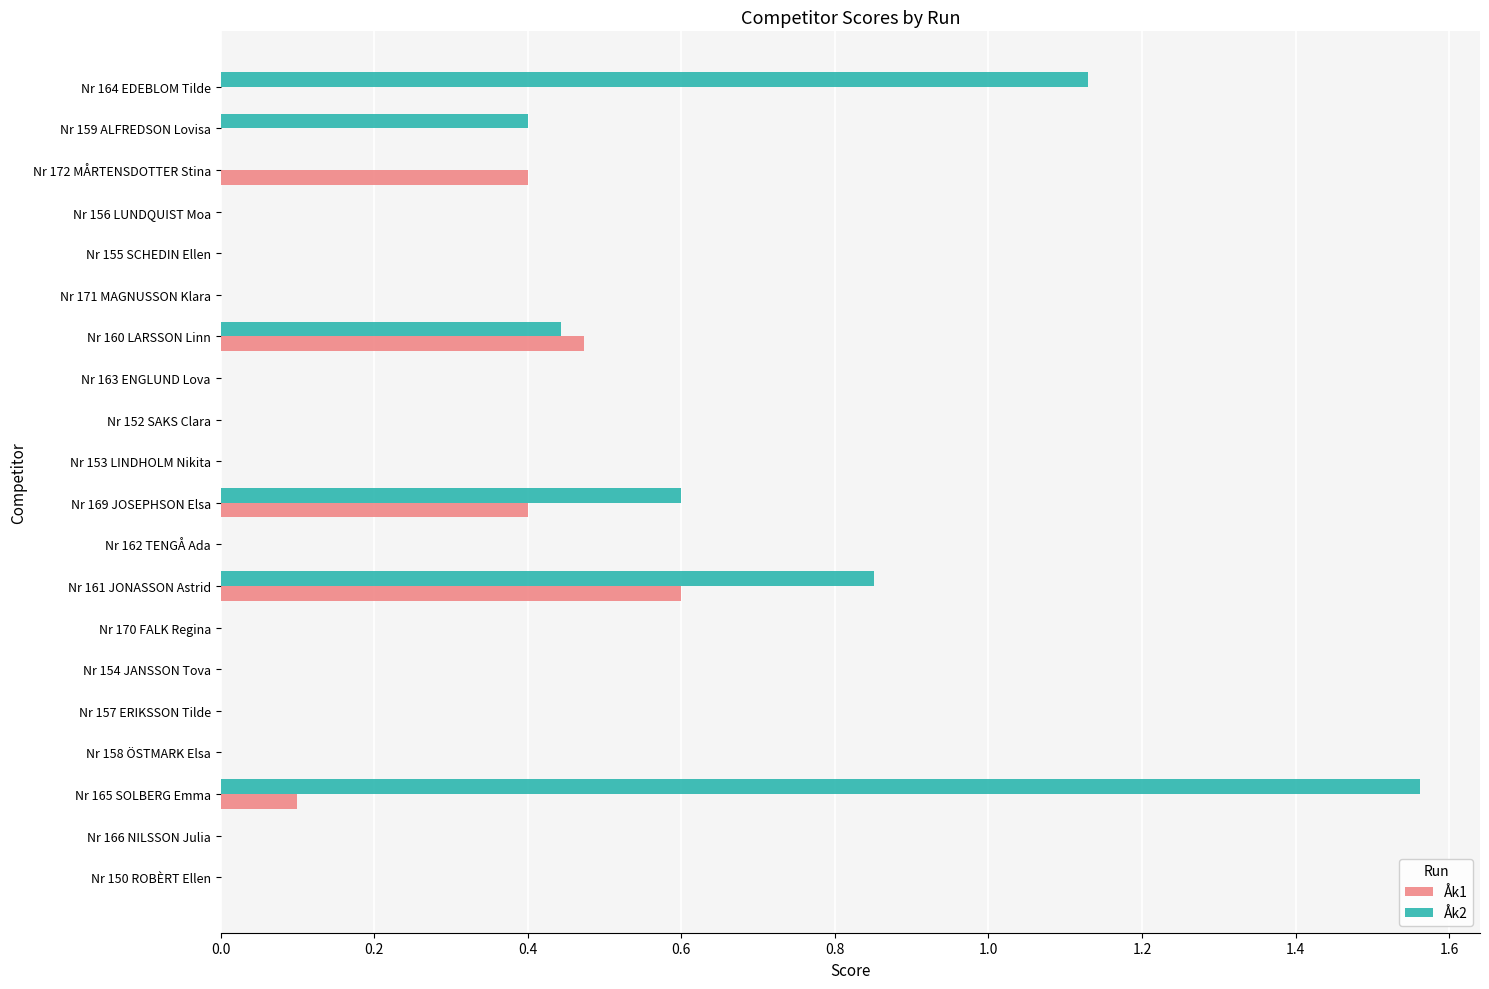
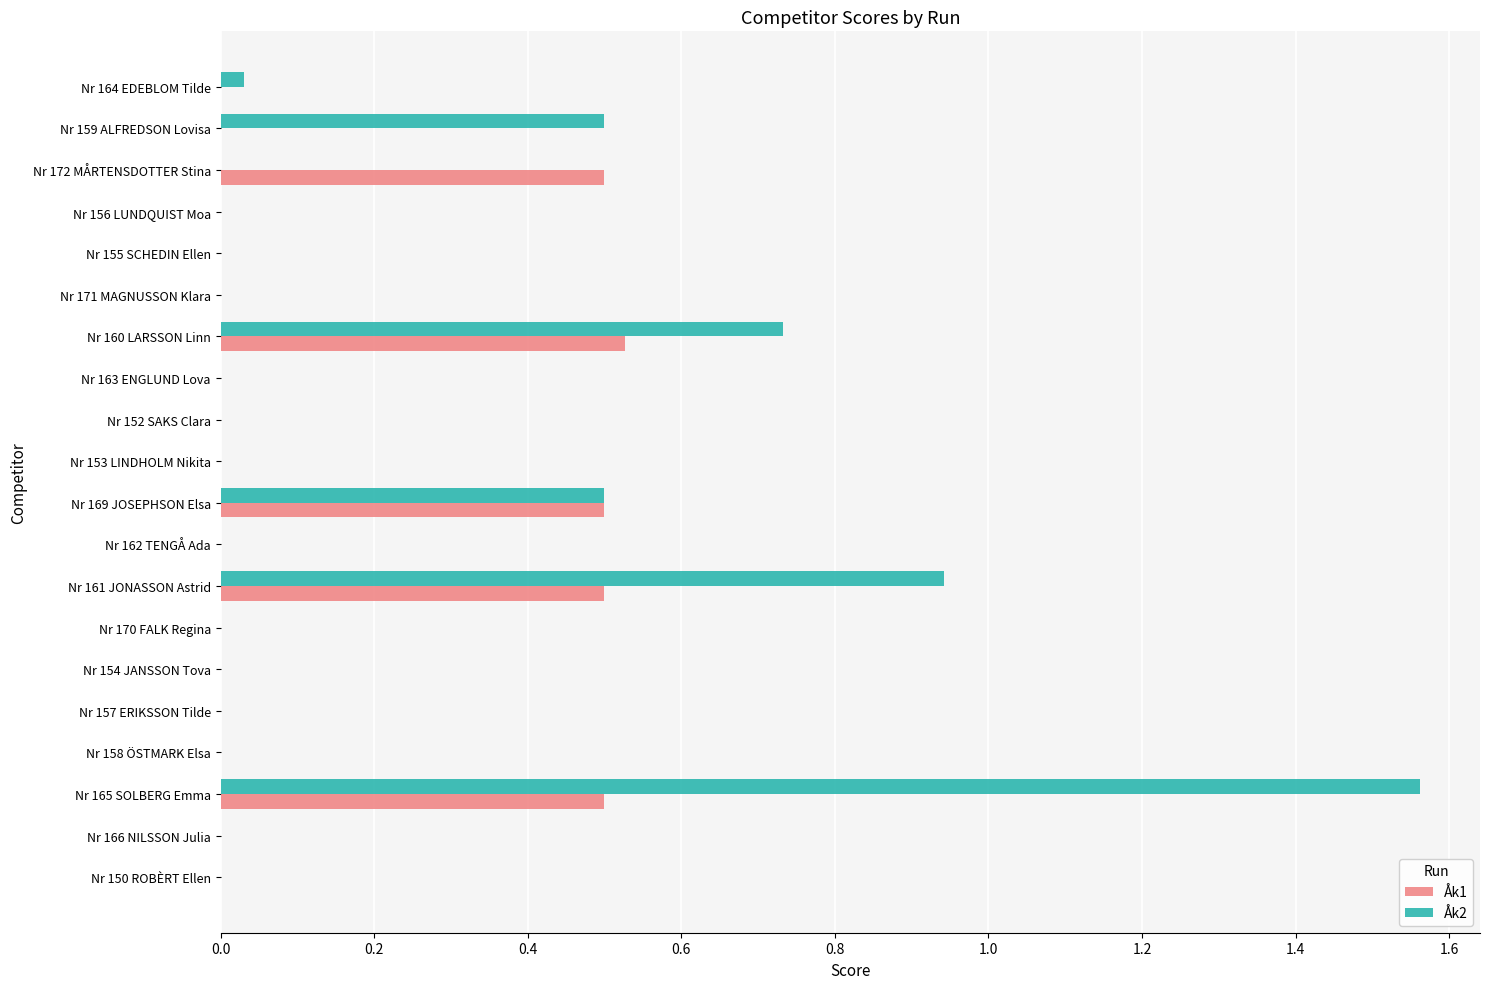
  {
    "Åk1": {
      "Nr 164 EDEBLOM Tilde": 0.00,
      "Nr 159 ALFREDSON Lovisa": 0.00,
-     "Nr 172 MÅRTENSDOTTER Stina": 0.4,
+     "Nr 172 MÅRTENSDOTTER Stina": 0.5,
      "Nr 156 LUNDQUIST Moa": 0.00,
      "Nr 155 SCHEDIN Ellen": 0.00,
      "Nr 171 MAGNUSSON Klara": 0.00,
-     "Nr 160 LARSSON Linn": 0.47,
+     "Nr 160 LARSSON Linn": 0.53,
      "Nr 163 ENGLUND Lova": 0.00,
      "Nr 152 SAKS Clara": 0.00,
      "Nr 153 LINDHOLM Nikita": 0.00,
-     "Nr 169 JOSEPHSON Elsa": 0.4,
+     "Nr 169 JOSEPHSON Elsa": 0.5,
      "Nr 162 TENGÅ Ada": 0.00,
-     "Nr 161 JONASSON Astrid": 0.6,
+     "Nr 161 JONASSON Astrid": 0.5,
      "Nr 170 FALK Regina": 0.00,
      "Nr 154 JANSSON Tova": 0.00,
      "Nr 157 ERIKSSON Tilde": 0.00,
      "Nr 158 ÖSTMARK Elsa": 0.00,
-     "Nr 165 SOLBERG Emma": 0.1,
+     "Nr 165 SOLBERG Emma": 0.5,
      "Nr 166 NILSSON Julia": 0.00,
      "Nr 150 ROBÈRT Ellen": 0.00
    },
    "Åk2": {
-     "Nr 164 EDEBLOM Tilde": 1.13,
-     "Nr 159 ALFREDSON Lovisa": 0.4,
+     "Nr 164 EDEBLOM Tilde": 0.03,
+     "Nr 159 ALFREDSON Lovisa": 0.5,
      "Nr 172 MÅRTENSDOTTER Stina": 0.00,
      "Nr 156 LUNDQUIST Moa": 0.00,
      "Nr 155 SCHEDIN Ellen": 0.00,
      "Nr 171 MAGNUSSON Klara": 0.00,
-     "Nr 160 LARSSON Linn": 0.44,
+     "Nr 160 LARSSON Linn": 0.73,
      "Nr 163 ENGLUND Lova": 0.00,
      "Nr 152 SAKS Clara": 0.00,
      "Nr 153 LINDHOLM Nikita": 0.00,
-     "Nr 169 JOSEPHSON Elsa": 0.6,
+     "Nr 169 JOSEPHSON Elsa": 0.5,
      "Nr 162 TENGÅ Ada": 0.00,
-     "Nr 161 JONASSON Astrid": 0.85,
+     "Nr 161 JONASSON Astrid": 0.94,
      "Nr 170 FALK Regina": 0.00,
      "Nr 154 JANSSON Tova": 0.00,
      "Nr 157 ERIKSSON Tilde": 0.00,
      "Nr 158 ÖSTMARK Elsa": 0.00,
      "Nr 165 SOLBERG Emma": 1.56,
      "Nr 166 NILSSON Julia": 0.00,
      "Nr 150 ROBÈRT Ellen": 0.00
    }
  }
